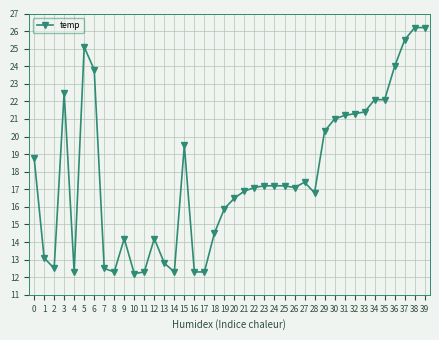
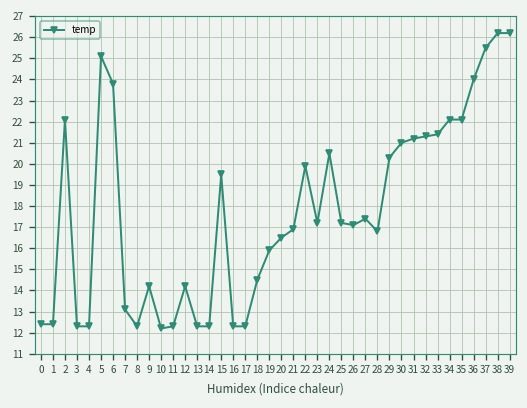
  {
-   "0": 18.8,
-   "1": 13.1,
-   "2": 12.5,
-   "3": 22.5,
+   "0": 12.4,
+   "1": 12.4,
+   "2": 22.1,
+   "3": 12.3,
    "4": 12.3,
    "5": 25.1,
    "6": 23.8,
-   "7": 12.5,
+   "7": 13.1,
    "8": 12.3,
    "9": 14.2,
    "10": 12.2,
    "11": 12.3,
    "12": 14.2,
-   "13": 12.8,
+   "13": 12.3,
    "14": 12.3,
    "15": 19.5,
    "16": 12.3,
    "17": 12.3,
    "18": 14.5,
    "19": 15.9,
    "20": 16.5,
    "21": 16.9,
-   "22": 17.1,
+   "22": 19.9,
    "23": 17.2,
-   "24": 17.2,
+   "24": 20.5,
    "25": 17.2,
    "26": 17.1,
    "27": 17.4,
    "28": 16.8,
    "29": 20.3,
    "30": 21.0,
    "31": 21.2,
    "32": 21.3,
    "33": 21.4,
    "34": 22.1,
    "35": 22.1,
    "36": 24.0,
    "37": 25.5,
    "38": 26.2,
    "39": 26.2
  }
